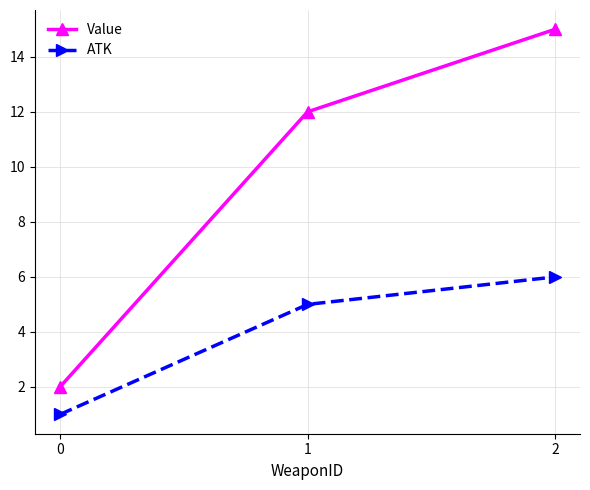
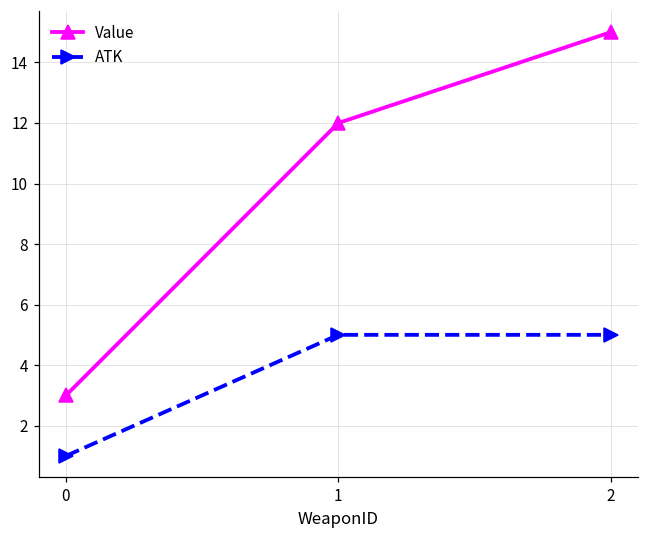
  {
    "Value": {
-     "0": 2,
+     "0": 3,
      "1": 12,
      "2": 15
    },
    "ATK": {
      "0": 1,
      "1": 5,
-     "2": 6
+     "2": 5
    }
  }
